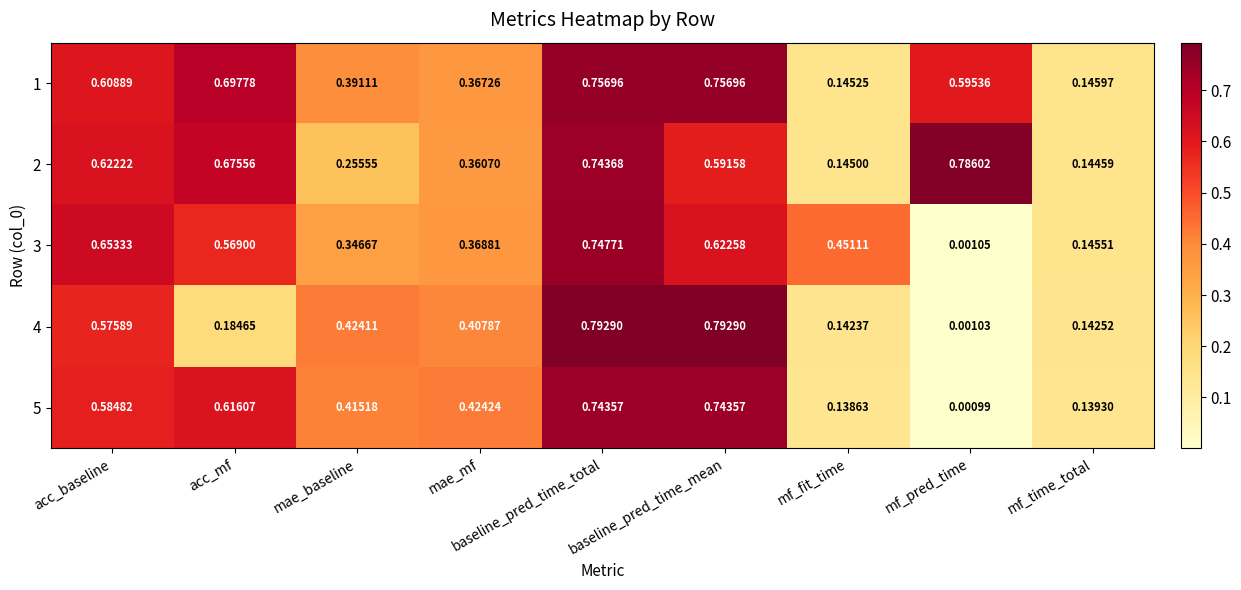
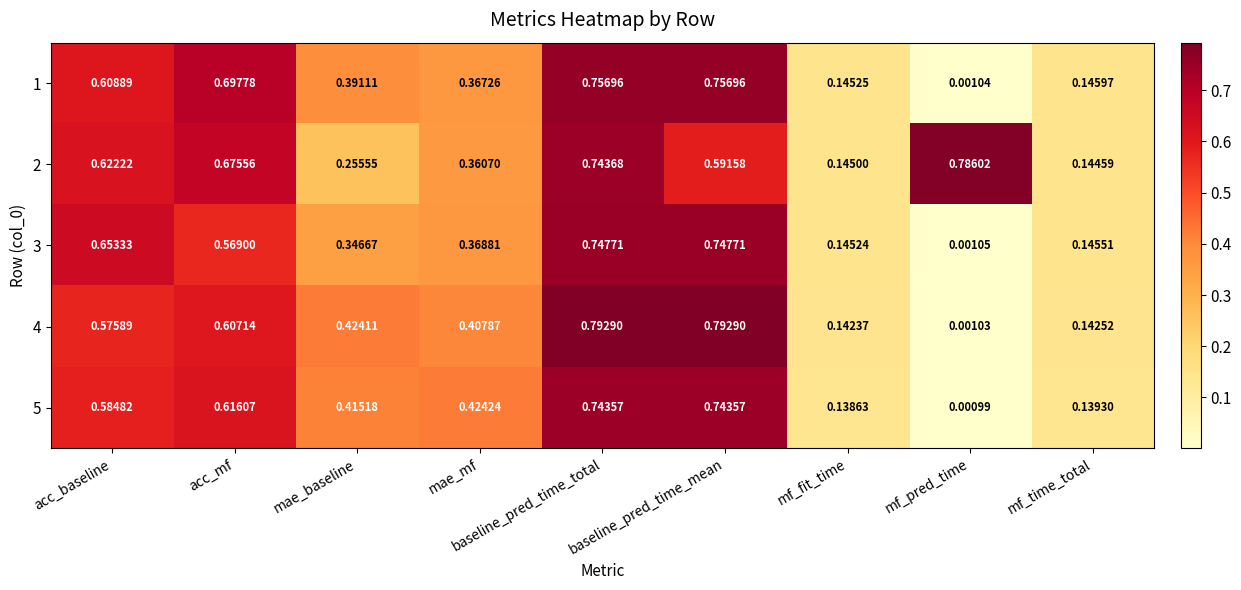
  {
    "1": {
      "acc_baseline": 0.60889,
      "acc_mf": 0.69778,
      "mae_baseline": 0.39111,
      "mae_mf": 0.36726,
      "baseline_pred_time_total": 0.75696,
      "baseline_pred_time_mean": 0.75696,
      "mf_fit_time": 0.14525,
-     "mf_pred_time": 0.59536,
+     "mf_pred_time": 0.00104,
      "mf_time_total": 0.14597
    },
    "2": {
      "acc_baseline": 0.62222,
      "acc_mf": 0.67556,
      "mae_baseline": 0.25555,
      "mae_mf": 0.36070,
      "baseline_pred_time_total": 0.74368,
      "baseline_pred_time_mean": 0.59158,
      "mf_fit_time": 0.14500,
      "mf_pred_time": 0.78602,
      "mf_time_total": 0.14459
    },
    "3": {
      "acc_baseline": 0.65333,
      "acc_mf": 0.56900,
      "mae_baseline": 0.34667,
      "mae_mf": 0.36881,
      "baseline_pred_time_total": 0.74771,
-     "baseline_pred_time_mean": 0.62258,
-     "mf_fit_time": 0.45111,
+     "baseline_pred_time_mean": 0.74771,
+     "mf_fit_time": 0.14524,
      "mf_pred_time": 0.00105,
      "mf_time_total": 0.14551
    },
    "4": {
      "acc_baseline": 0.57589,
-     "acc_mf": 0.18465,
+     "acc_mf": 0.60714,
      "mae_baseline": 0.42411,
      "mae_mf": 0.40787,
      "baseline_pred_time_total": 0.79290,
      "baseline_pred_time_mean": 0.79290,
      "mf_fit_time": 0.14237,
      "mf_pred_time": 0.00103,
      "mf_time_total": 0.14252
    },
    "5": {
      "acc_baseline": 0.58482,
      "acc_mf": 0.61607,
      "mae_baseline": 0.41518,
      "mae_mf": 0.42424,
      "baseline_pred_time_total": 0.74357,
      "baseline_pred_time_mean": 0.74357,
      "mf_fit_time": 0.13863,
      "mf_pred_time": 0.00099,
      "mf_time_total": 0.13930
    }
  }
